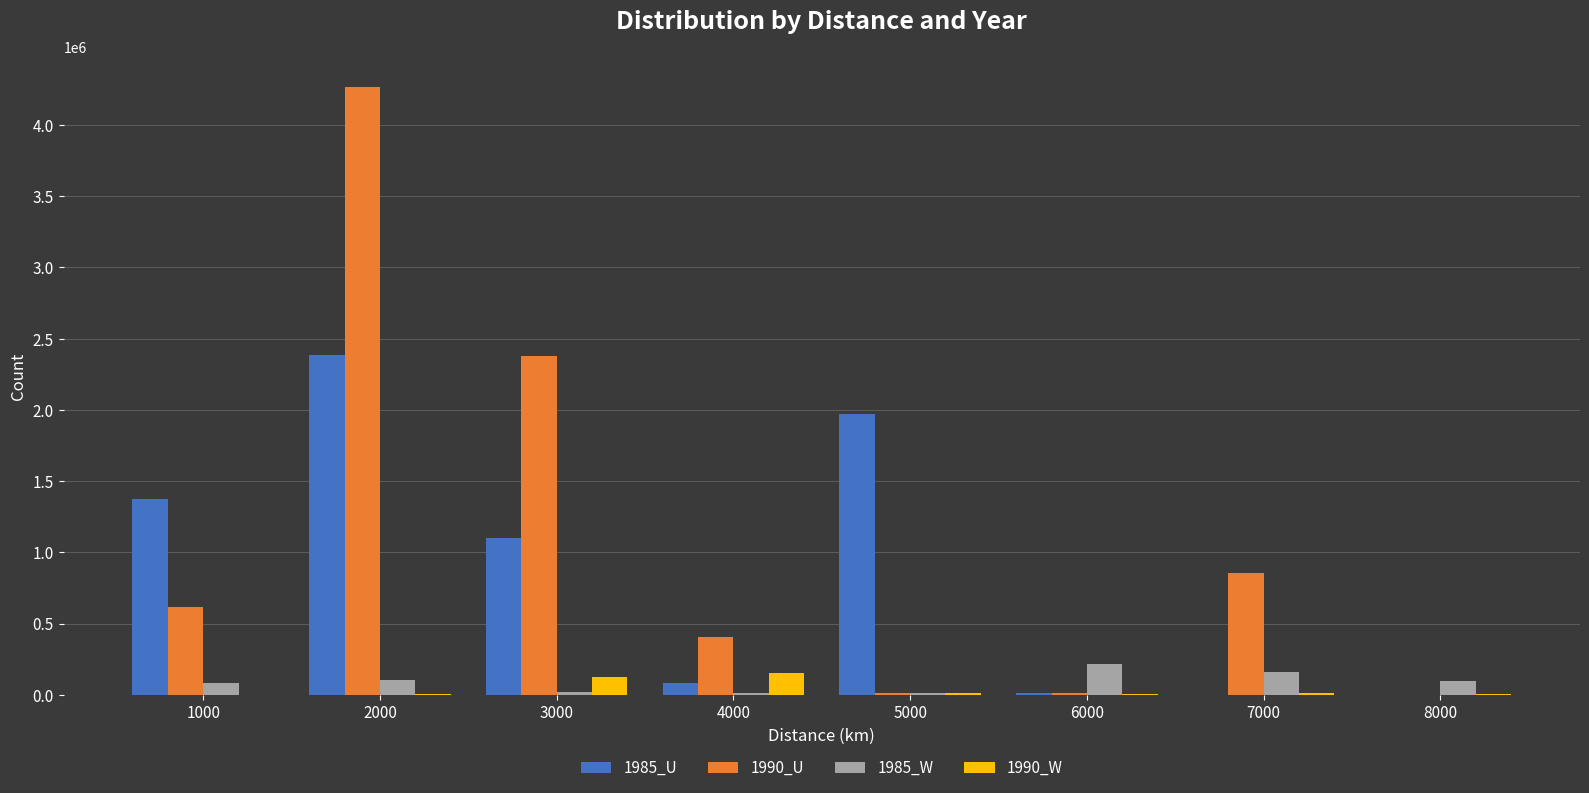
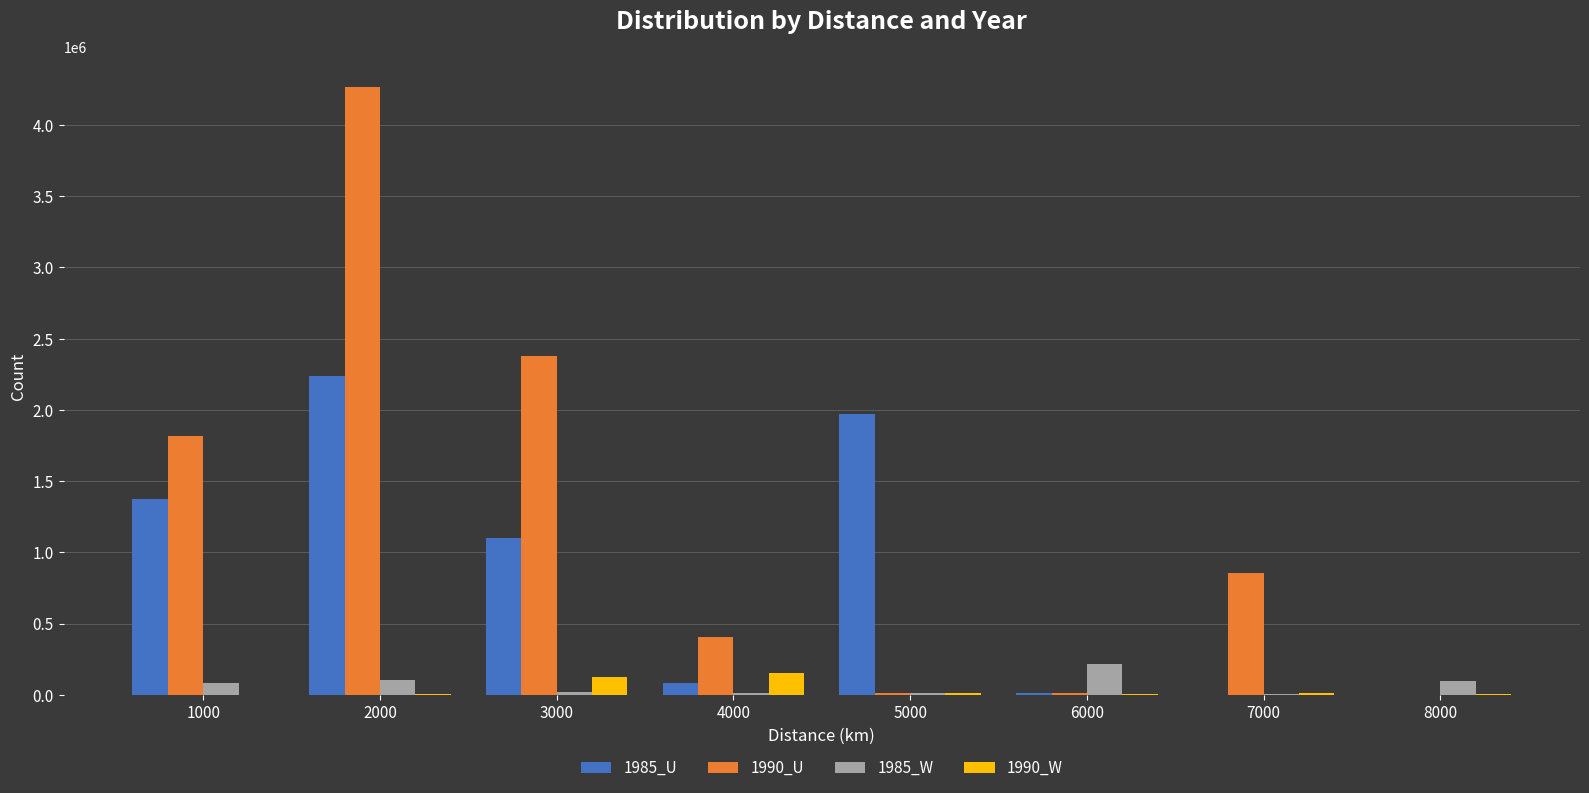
  {
    "1985_U": {
      "1000": 1380000,
-     "2000": 2390000,
+     "2000": 2240000,
      "3000": 1100000,
      "4000": 80000,
      "5000": 1970000,
      "7000": 0,
      "8000": 0
    },
    "1990_U": {
-     "1000": 620000,
+     "1000": 1820000,
      "2000": 4270000,
      "3000": 2380000,
      "4000": 410000,
      "7000": 850000
    },
    "1985_W": {
      "1000": 80000,
      "2000": 110000,
      "3000": 20000,
      "6000": 210000,
-     "7000": 160000,
+     "7000": 10000,
      "8000": 100000
    },
    "1990_W": {
      "1000": 0,
      "3000": 130000,
      "4000": 150000
    }
  }
